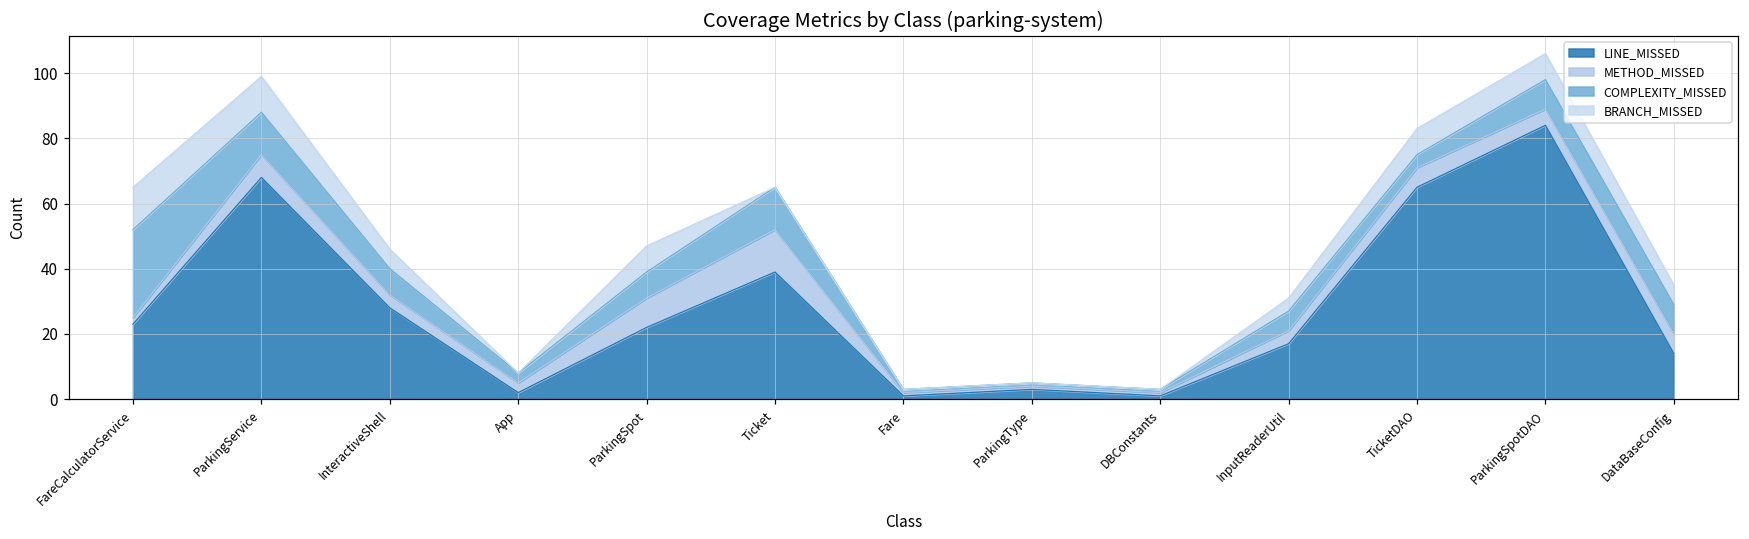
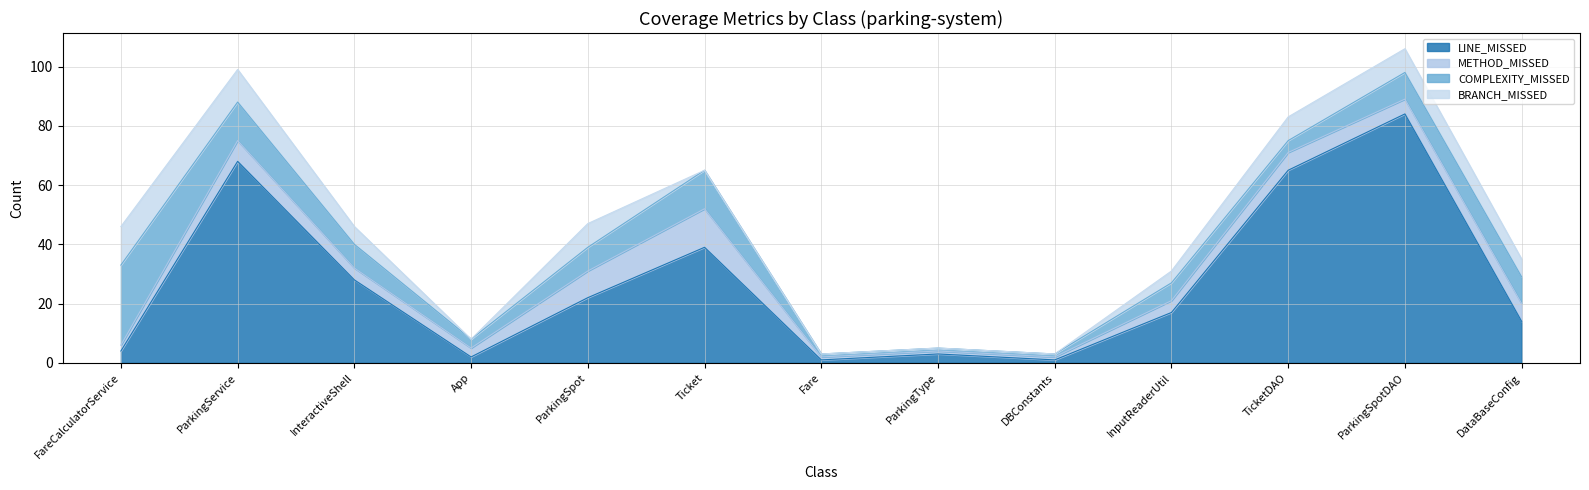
  {
    "LINE_MISSED": {
-     "FareCalculatorService": 23,
+     "FareCalculatorService": 4,
      "ParkingService": 68,
      "InteractiveShell": 28,
      "App": 2,
      "ParkingSpot": 22,
      "Ticket": 39,
      "Fare": 1,
      "ParkingType": 3,
      "DBConstants": 1,
      "InputReaderUtil": 17,
      "TicketDAO": 65,
      "ParkingSpotDAO": 84,
      "DataBaseConfig": 14
    },
    "COMPLEXITY_MISSED": {
      "FareCalculatorService": 27,
      "ParkingService": 13,
      "InteractiveShell": 8,
      "ParkingSpot": 8,
      "InputReaderUtil": 6,
      "TicketDAO": 4,
      "ParkingSpotDAO": 9,
      "DataBaseConfig": 9
    }
  }
